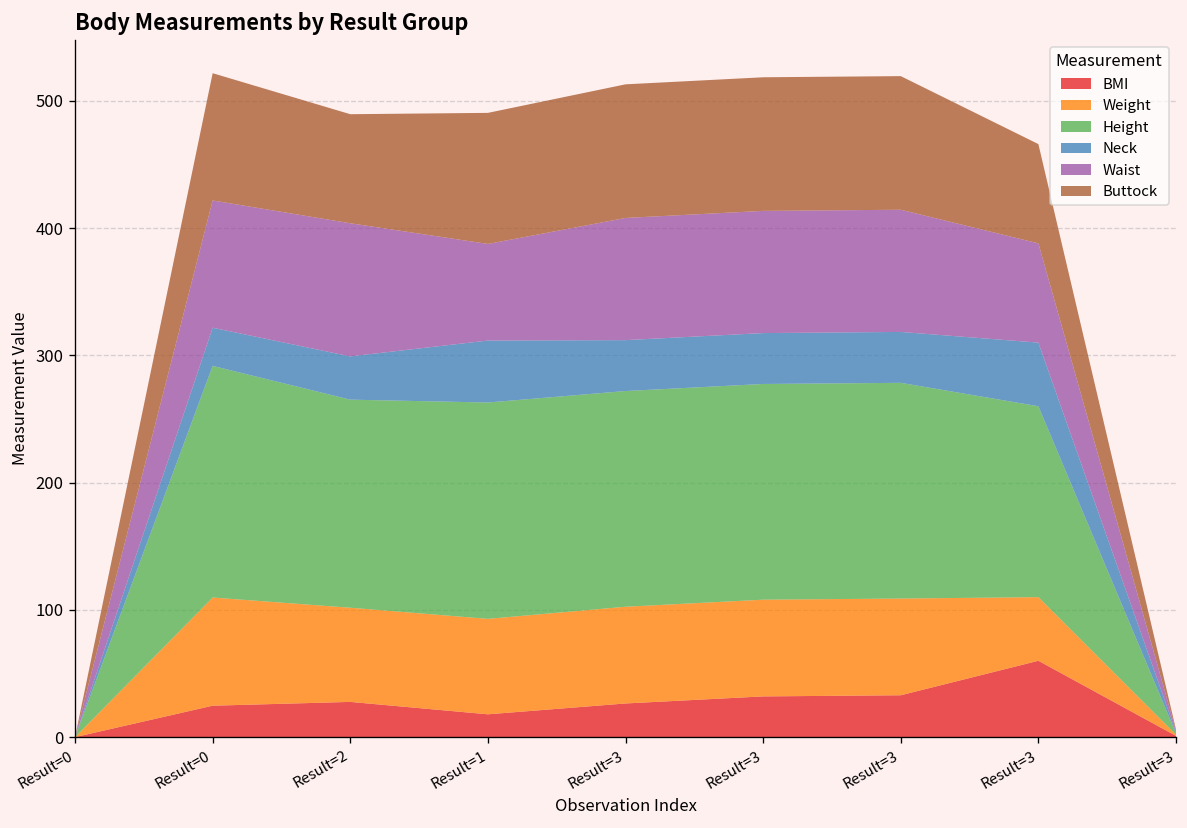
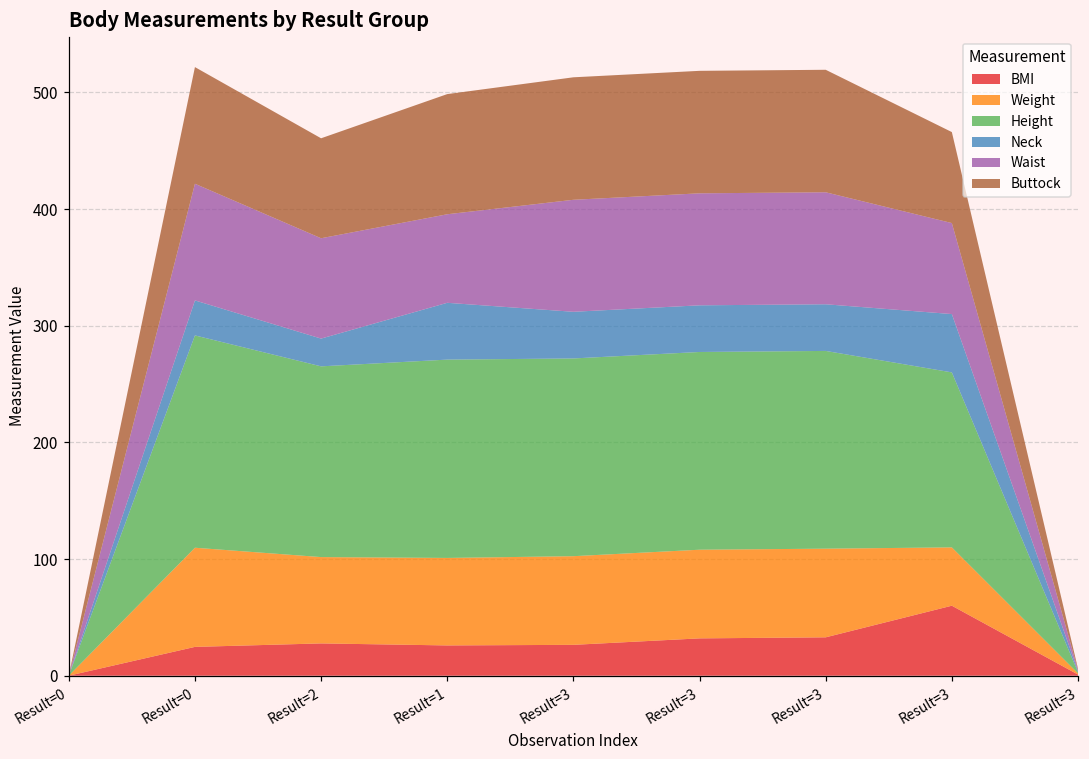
  {
    "BMI": {
      "Result=2": 28,
-     "Result=1": 18
+     "Result=1": 26
    },
    "Weight": {
      "Result=2": 74,
      "Result=1": 75
    },
    "Height": {
      "Result=2": 164,
      "Result=1": 170
    },
    "Neck": {
-     "Result=2": 34,
+     "Result=2": 24,
      "Result=1": 49
    },
    "Waist": {
-     "Result=2": 105,
+     "Result=2": 86,
      "Result=1": 76
    },
    "Buttock": {
      "Result=2": 86,
      "Result=1": 103
    }
  }
